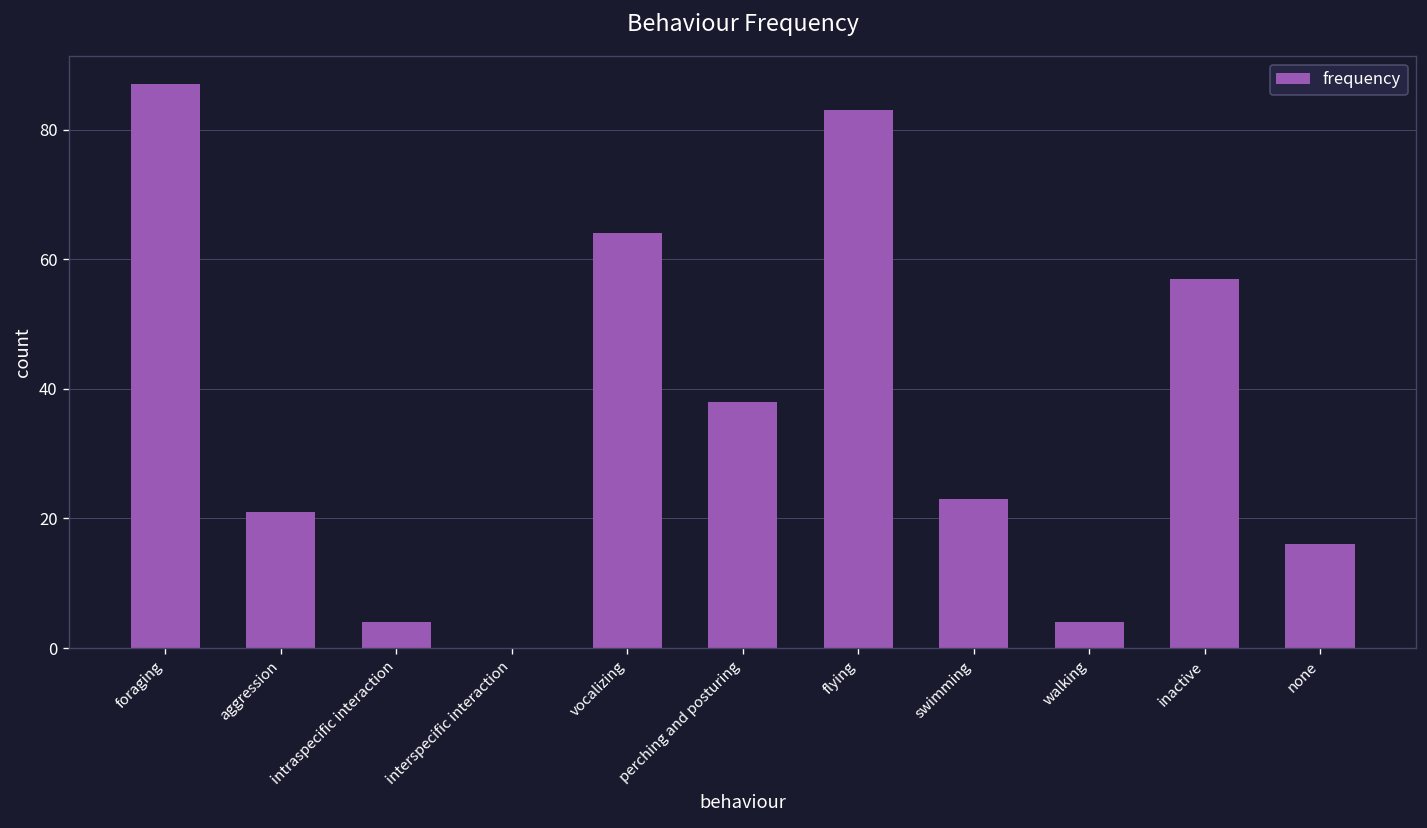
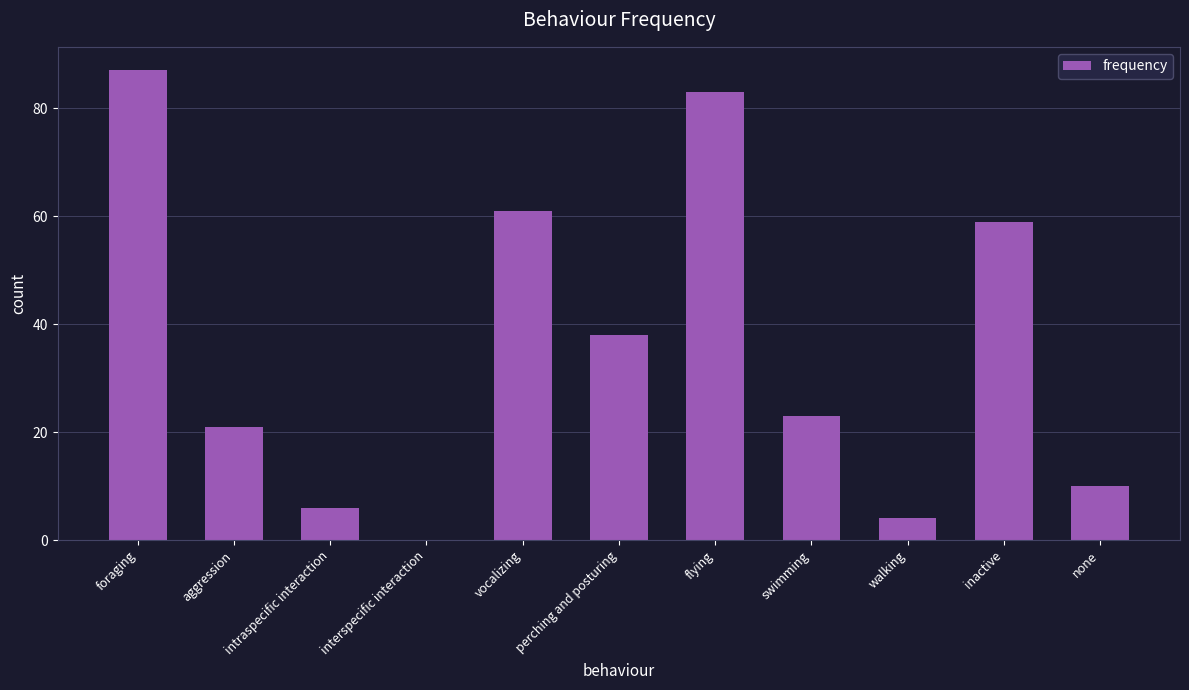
  {
    "foraging": 87,
    "aggression": 21,
-   "intraspecific interaction": 4,
+   "intraspecific interaction": 6,
    "interspecific interaction": 0,
-   "vocalizing": 64,
+   "vocalizing": 61,
    "perching and posturing": 38,
    "flying": 83,
    "swimming": 23,
    "walking": 4,
-   "inactive": 57,
-   "none": 16
+   "inactive": 59,
+   "none": 10
  }
